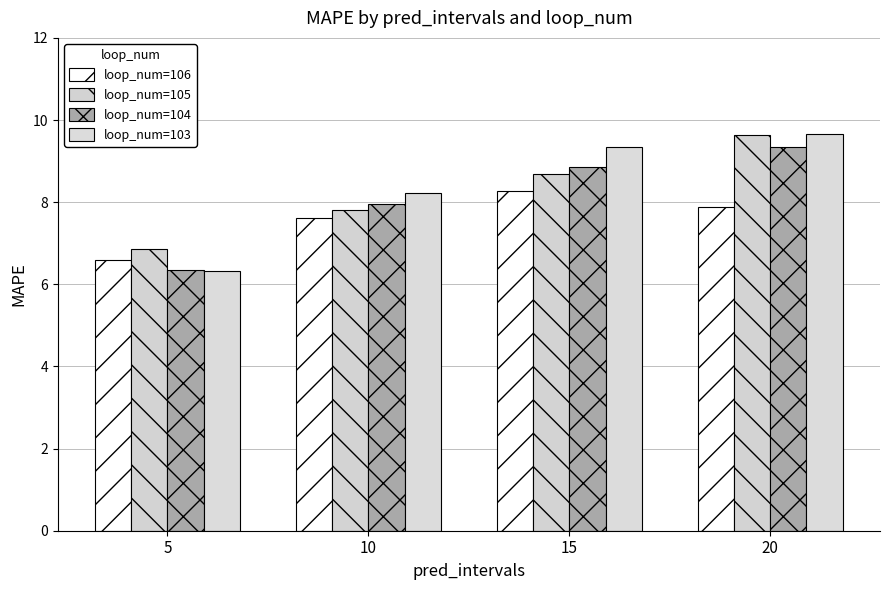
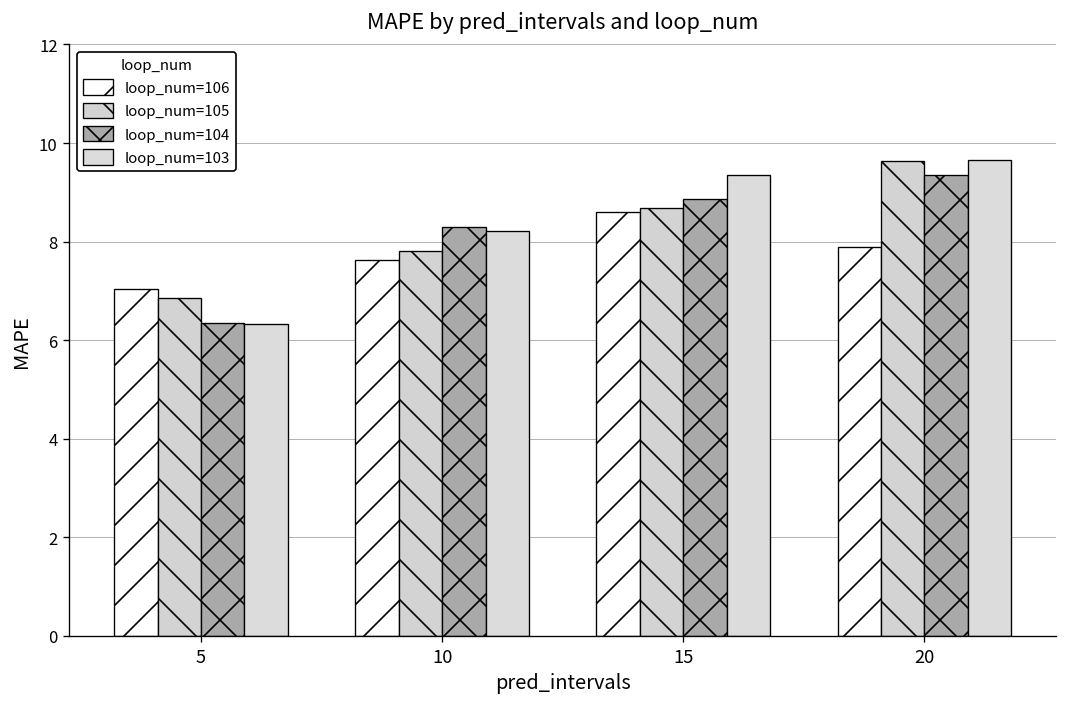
  {
    "loop_num=106": {
-     "5": 6.6,
+     "5": 7.0,
      "10": 7.6,
-     "15": 8.3,
+     "15": 8.6,
      "20": 7.9
    },
    "loop_num=104": {
      "5": 6.4,
-     "10": 8.0,
+     "10": 8.3,
      "15": 8.9,
      "20": 9.4
    }
  }
